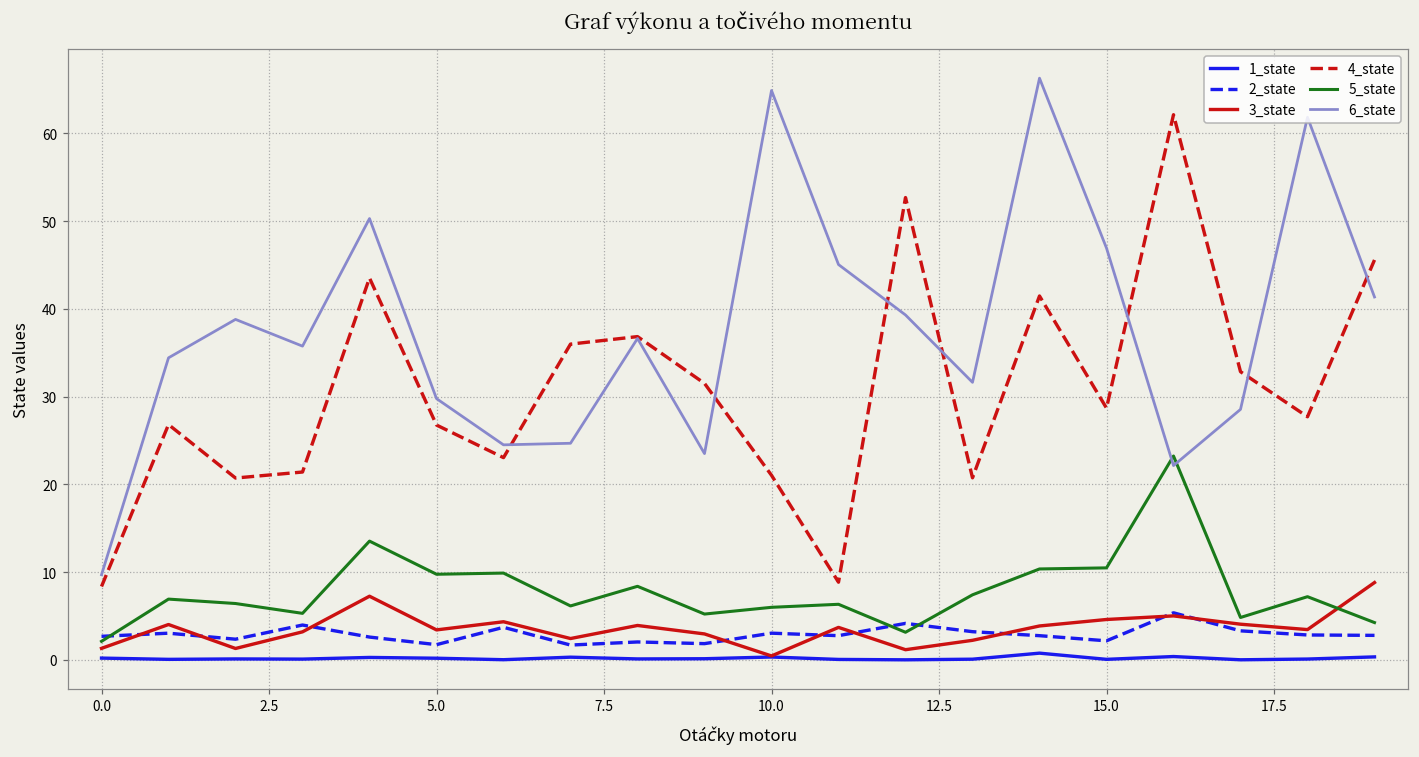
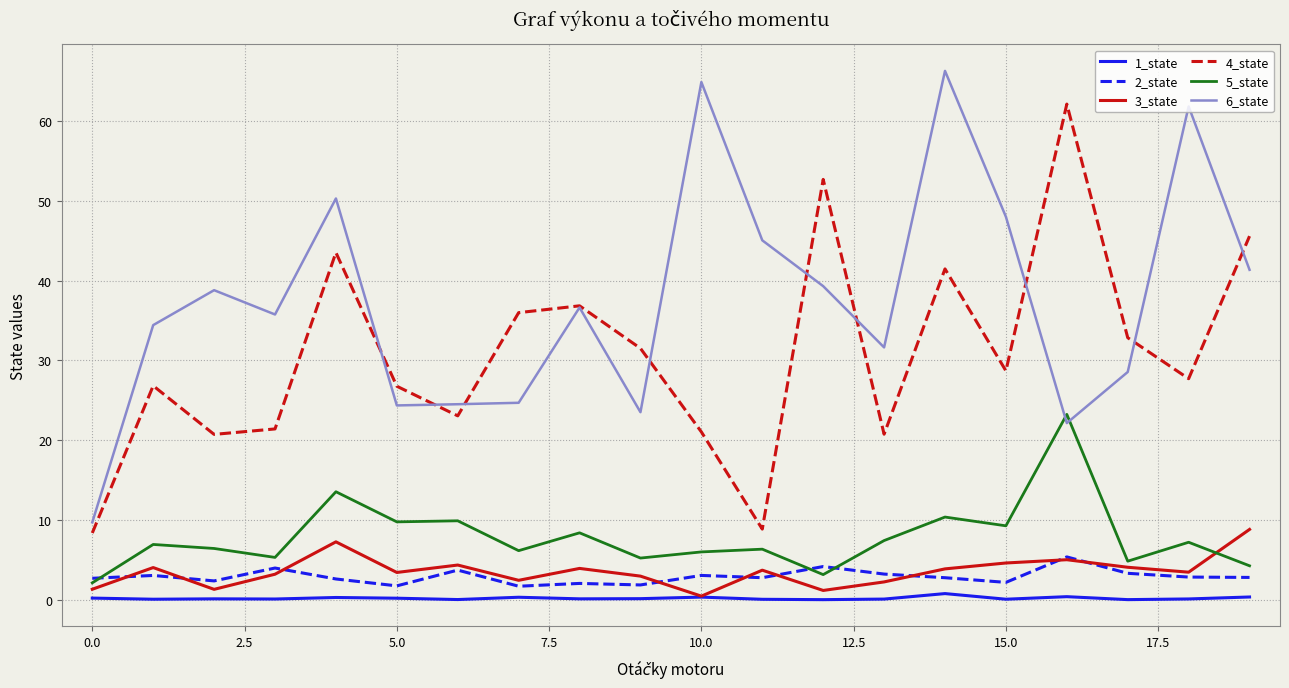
  {
    "5_state": {
      "0.0": 2,
      "5.0": 10,
      "10.0": 6,
-     "15.0": 10
+     "15.0": 9
    },
    "6_state": {
      "0.0": 10,
-     "5.0": 30,
+     "5.0": 24,
      "10.0": 65,
-     "15.0": 47
+     "15.0": 48
    }
  }
